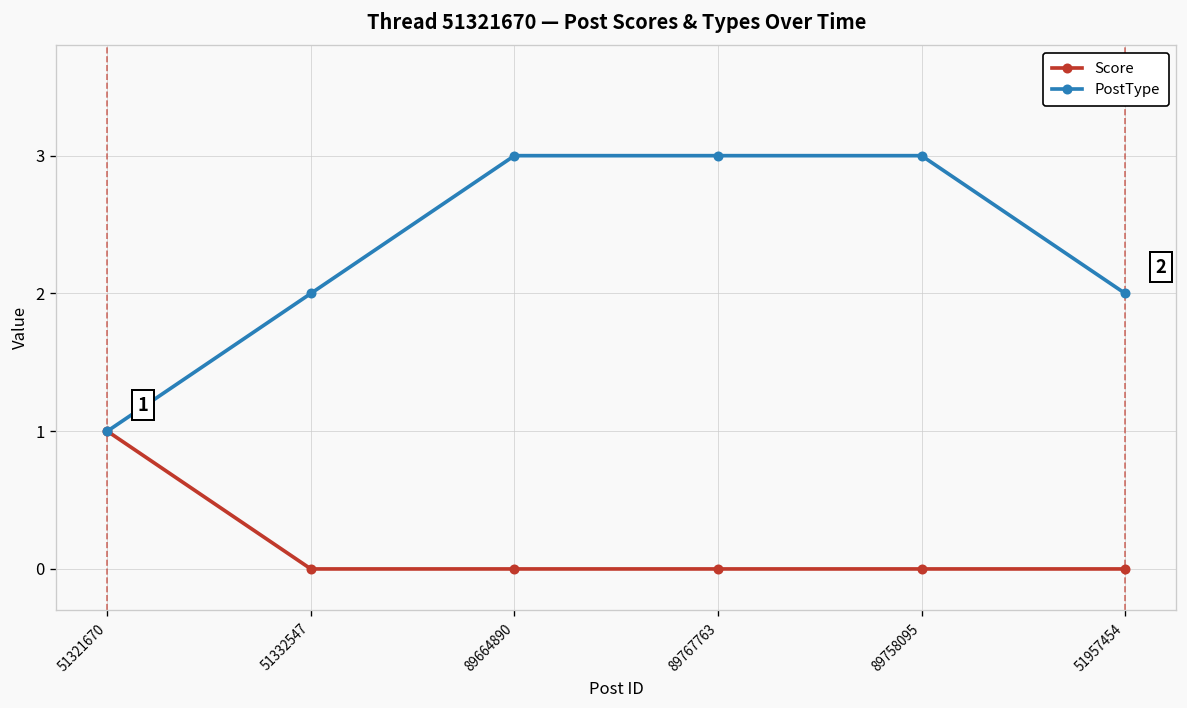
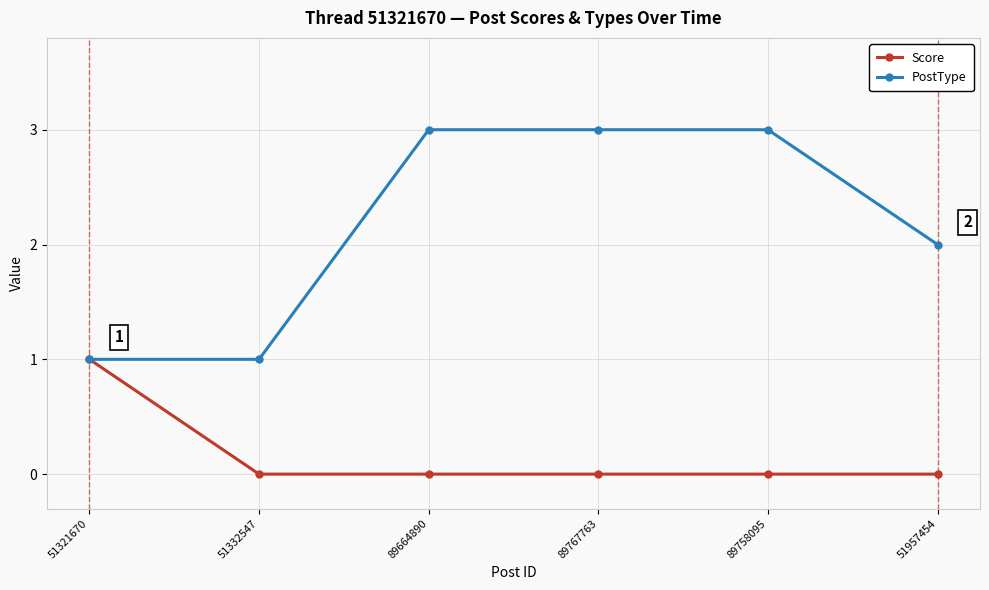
  {
    "Score": {
      "51332547": 0,
      "89664890": 0,
      "89767763": 0,
      "89758095": 0,
      "51957454": 0
    },
    "PostType": {
-     "51332547": 2,
+     "51332547": 1,
      "89664890": 3,
      "89767763": 3,
      "89758095": 3
    }
  }
